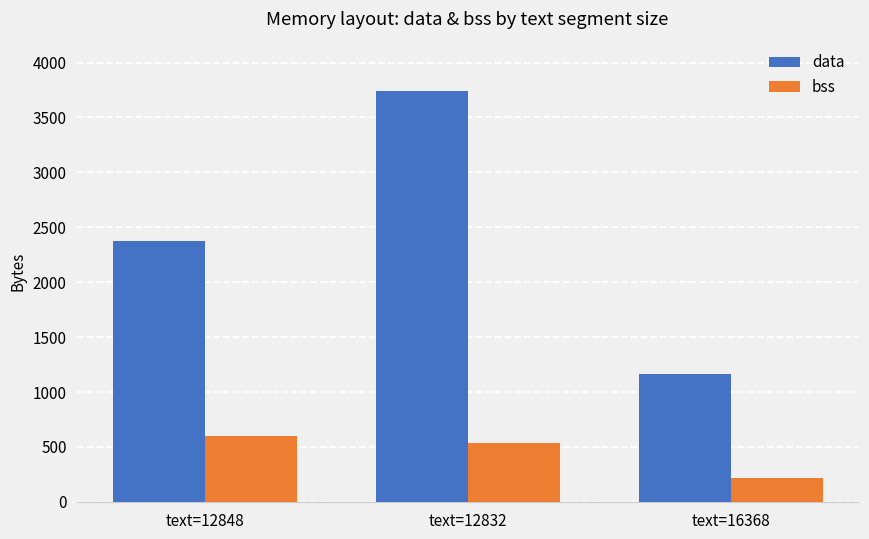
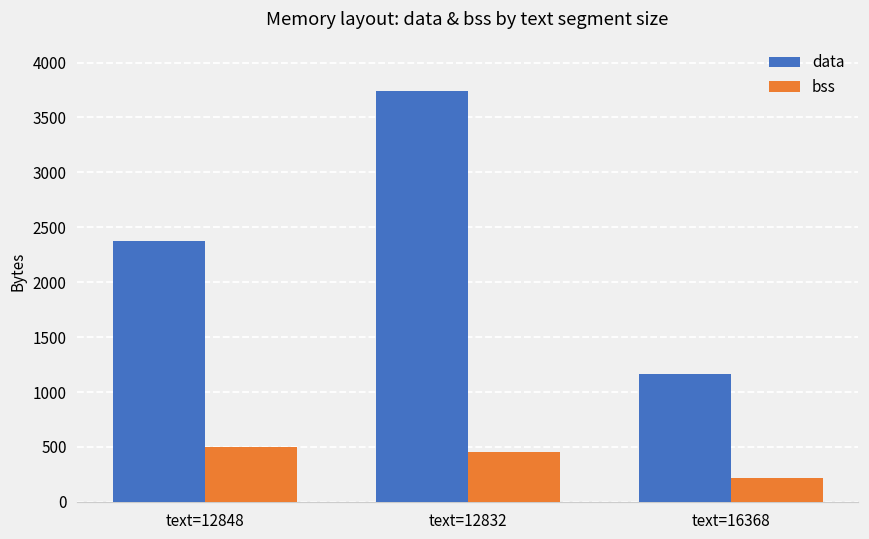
  {
    "data": {
      "text=12848": 2400,
      "text=12832": 3700,
      "text=16368": 1200
    },
    "bss": {
-     "text=12848": 600,
-     "text=12832": 540,
+     "text=12848": 500,
+     "text=12832": 450,
      "text=16368": 200
    }
  }
